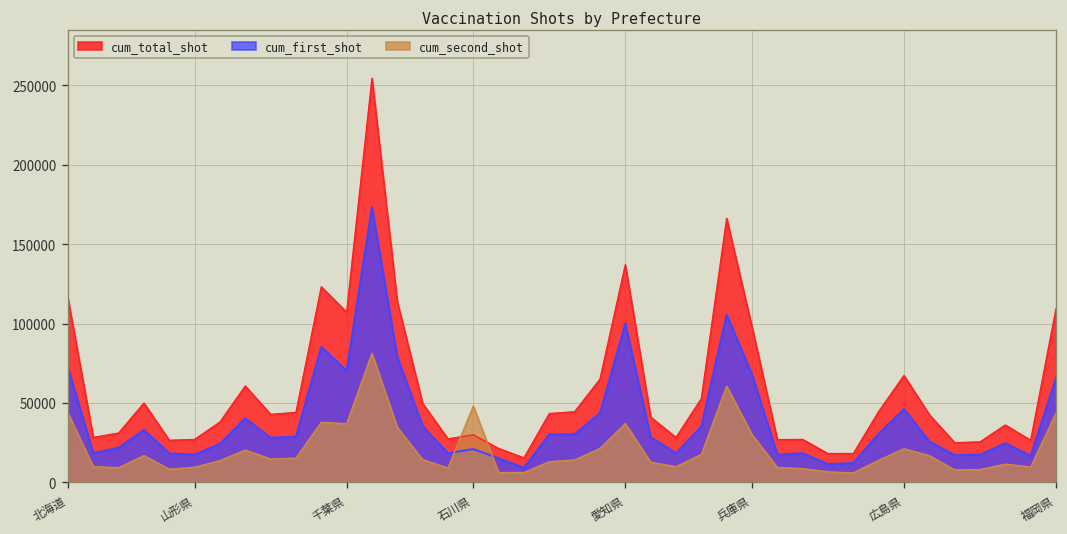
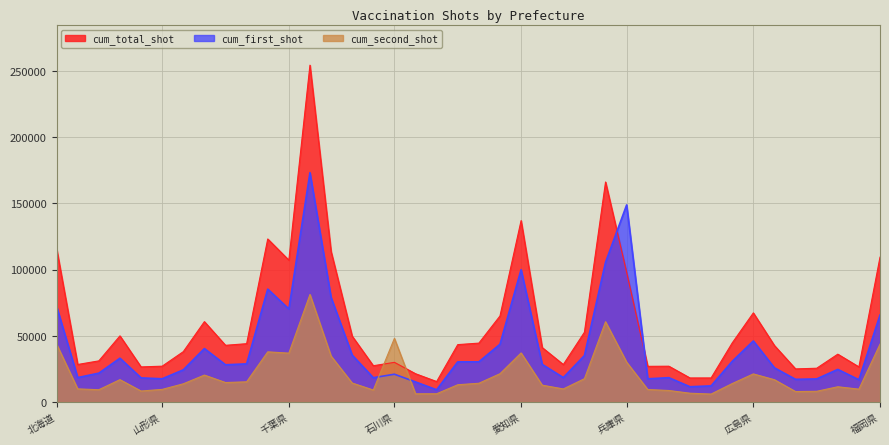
  {
    "cum_total_shot": {
      "北海道": 116000,
      "山形県": 27000,
      "千葉県": 107000,
      "石川県": 30000,
      "愛知県": 137000,
      "兵庫県": 98000,
      "広島県": 67000,
      "福岡県": 109000
    },
    "cum_first_shot": {
      "北海道": 72000,
      "山形県": 18000,
      "千葉県": 70000,
      "石川県": 21000,
      "愛知県": 100000,
-     "兵庫県": 68000,
+     "兵庫県": 149000,
      "広島県": 46000,
      "福岡県": 66000
    },
    "cum_second_shot": {
      "北海道": 44000,
      "山形県": 10000,
      "千葉県": 37000,
      "石川県": 48000,
      "愛知県": 37000,
      "兵庫県": 30000,
      "広島県": 21000,
      "福岡県": 44000
    }
  }
